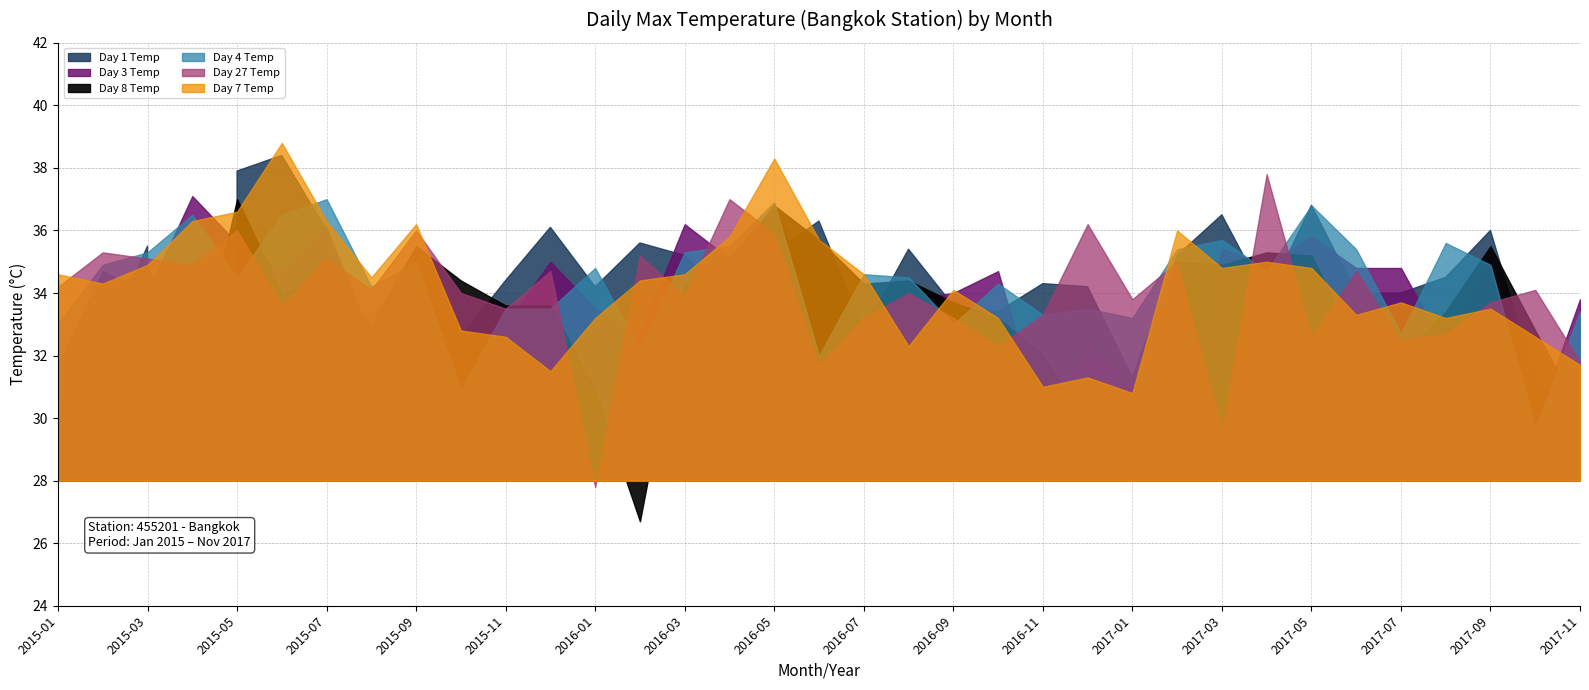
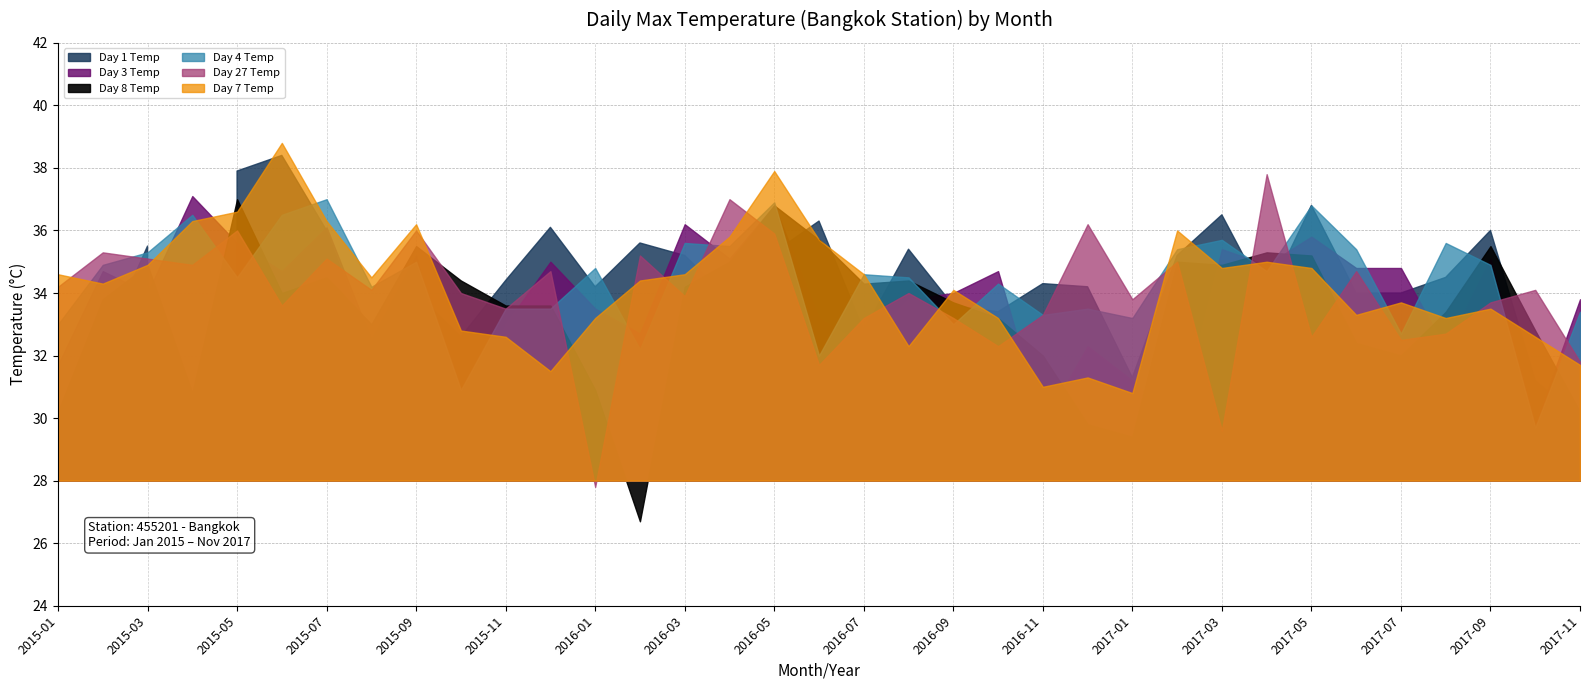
  {
    "Day 3 Temp": {
      "2015-01": 31.7,
      "2015-03": 34.0,
      "2015-05": 35.6,
      "2015-07": 36.1,
      "2015-09": 35.2,
      "2015-11": 33.0,
      "2016-03": 36.2,
      "2016-07": 32.3,
      "2016-09": 34.0,
      "2016-11": 29.8,
      "2017-01": 31.2,
      "2017-03": 35.4,
      "2017-05": 35.8,
      "2017-07": 34.8,
      "2017-09": 35.1,
      "2017-11": 33.8
    },
    "Day 4 Temp": {
      "2015-01": 33.0,
      "2015-03": 35.3,
      "2015-05": 34.5,
      "2015-07": 37.0,
      "2015-09": 35.0,
-     "2016-03": 35.3,
+     "2016-03": 35.6,
      "2016-05": 36.9,
      "2016-09": 33.0,
      "2017-01": 33.2,
      "2017-03": 35.7,
      "2017-05": 36.8,
      "2017-07": 32.7,
      "2017-09": 34.9,
      "2017-11": 33.4
    },
    "Day 7 Temp": {
      "2015-01": 34.6,
      "2015-05": 36.6,
      "2015-07": 36.3,
      "2015-09": 36.2,
      "2015-11": 32.6,
      "2016-03": 34.6,
-     "2016-05": 38.3,
+     "2016-05": 37.9,
      "2016-09": 34.1,
      "2016-11": 31.0,
      "2017-01": 30.8,
      "2017-03": 34.8,
      "2017-05": 34.8,
      "2017-07": 33.7,
      "2017-09": 33.5,
      "2017-11": 31.7
    }
  }
